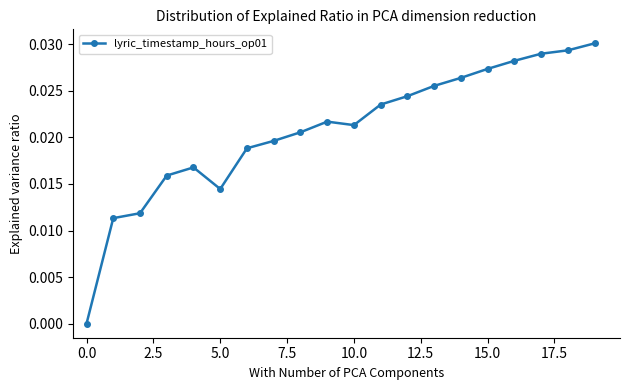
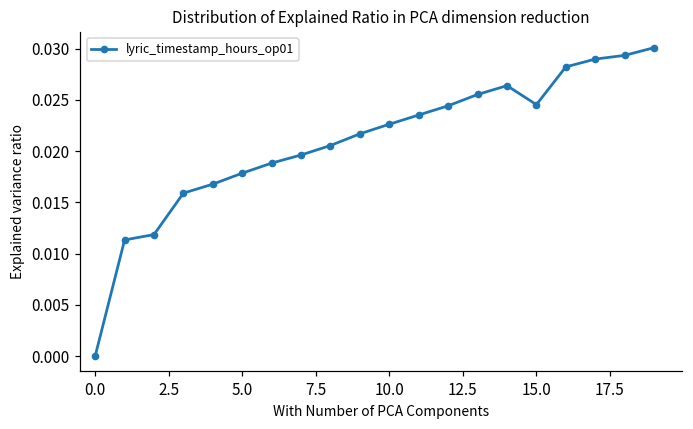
  {
    "0.0": 0.000,
-   "5.0": 0.014,
-   "10.0": 0.021,
-   "15.0": 0.027
+   "5.0": 0.018,
+   "10.0": 0.023,
+   "15.0": 0.025
  }
